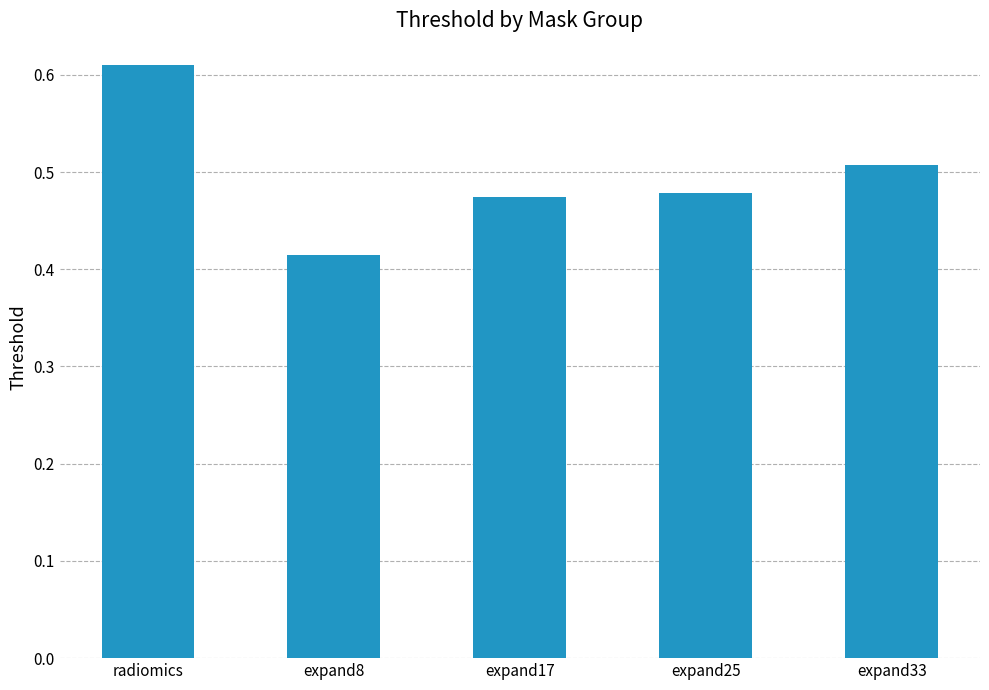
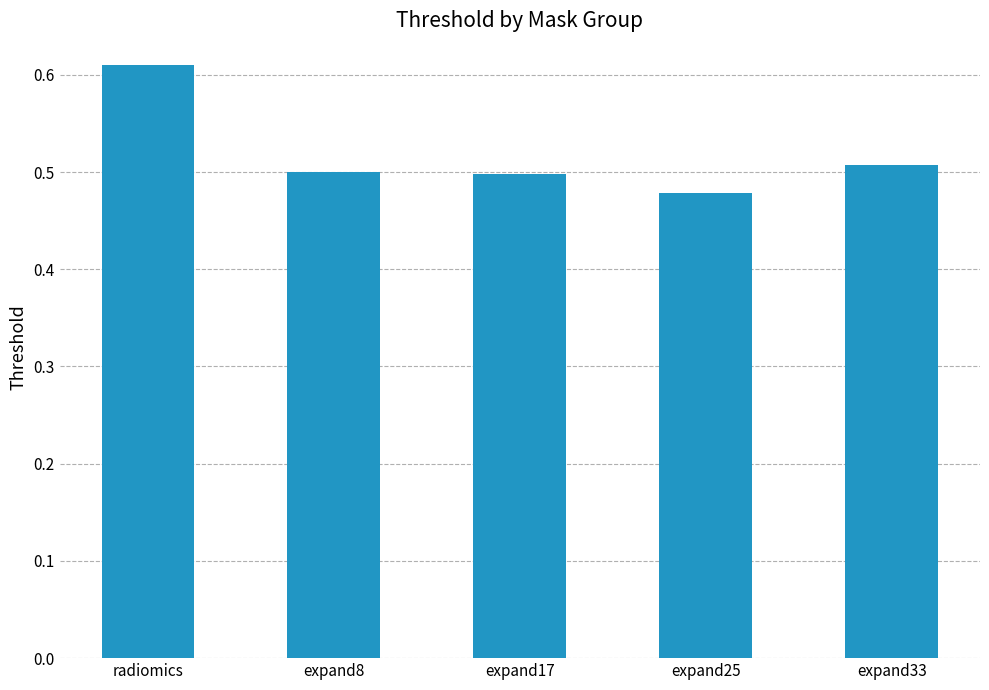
  {
    "radiomics": 0.61,
-   "expand8": 0.41,
-   "expand17": 0.47,
+   "expand8": 0.50,
+   "expand17": 0.50,
    "expand25": 0.48,
    "expand33": 0.51
  }
